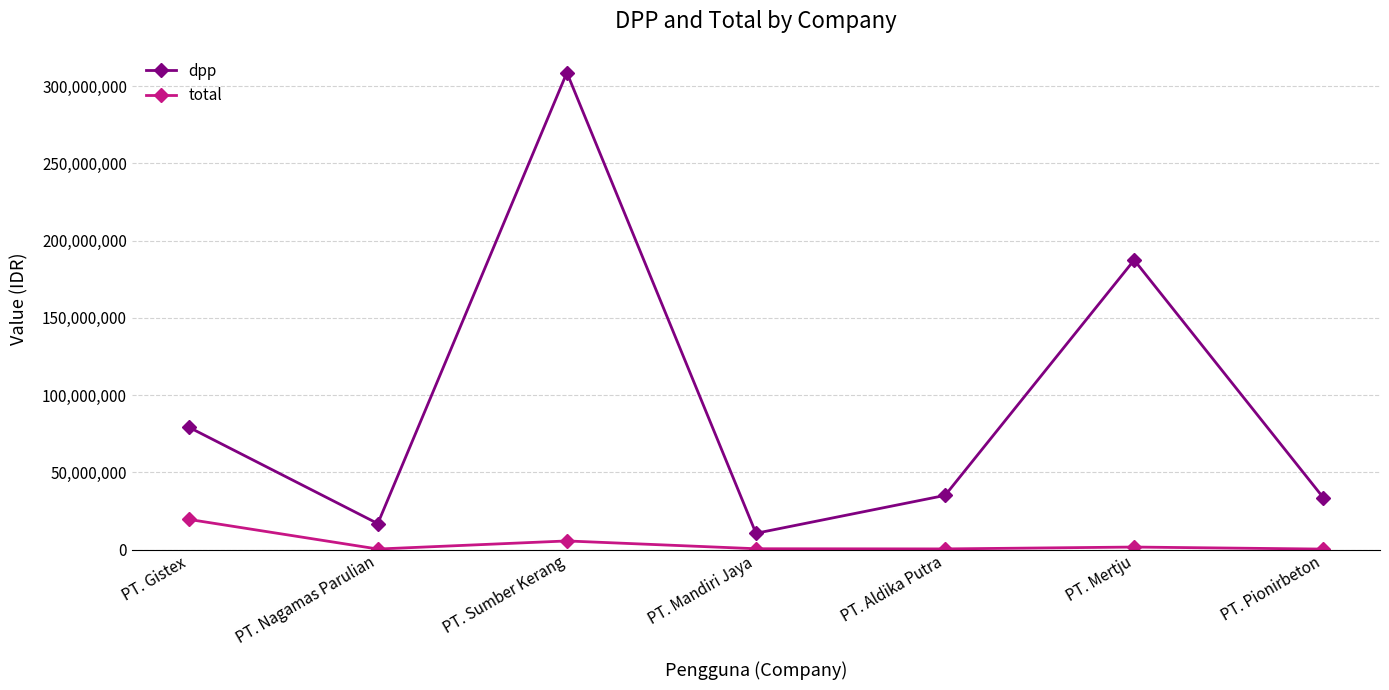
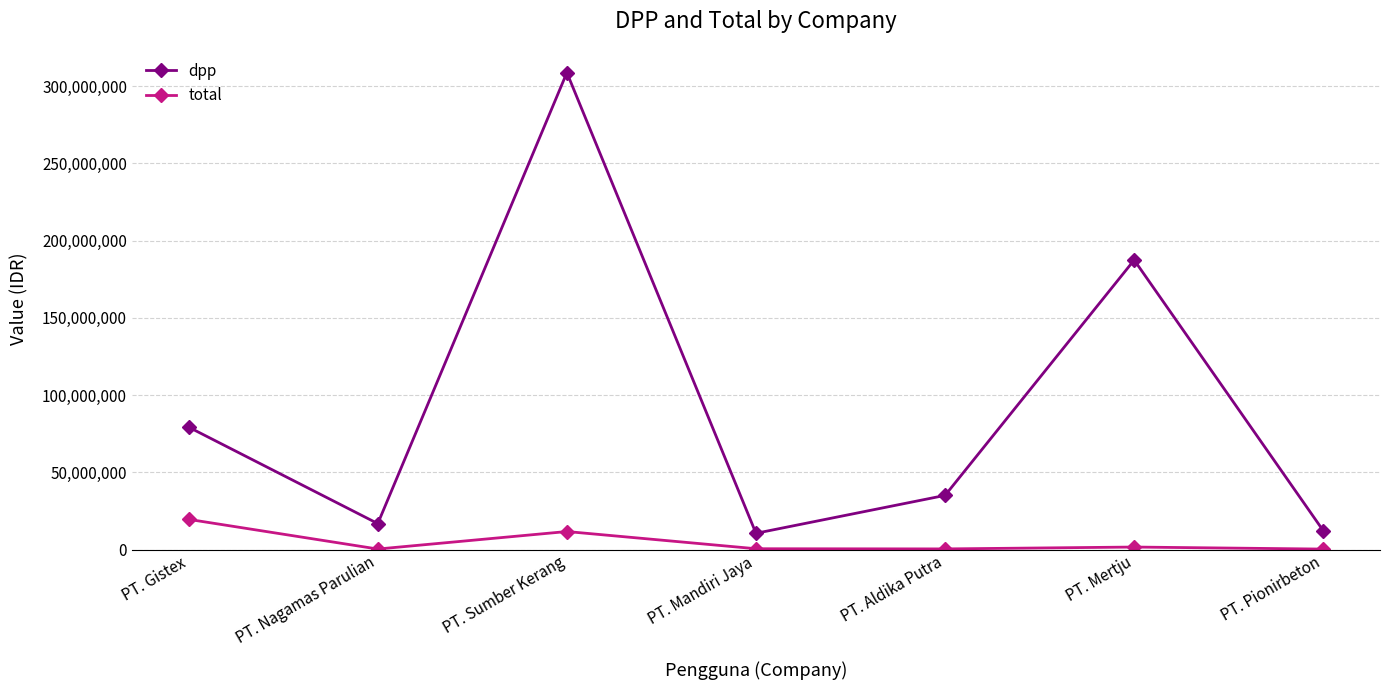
  {
    "dpp": {
      "PT. Gistex": "79,000,000",
      "PT. Nagamas Parulian": "17,000,000",
      "PT. Sumber Kerang": "309,000,000",
      "PT. Mandiri Jaya": "11,000,000",
      "PT. Aldika Putra": "35,000,000",
      "PT. Mertju": "187,000,000",
-     "PT. Pionirbeton": "34,000,000"
+     "PT. Pionirbeton": "12,000,000"
    },
    "total": {
      "PT. Gistex": "20,000,000",
      "PT. Nagamas Parulian": "0",
-     "PT. Sumber Kerang": "6,000,000",
+     "PT. Sumber Kerang": "12,000,000",
      "PT. Mandiri Jaya": "1,000,000",
      "PT. Aldika Putra": "0",
      "PT. Mertju": "2,000,000",
      "PT. Pionirbeton": "0"
    }
  }
